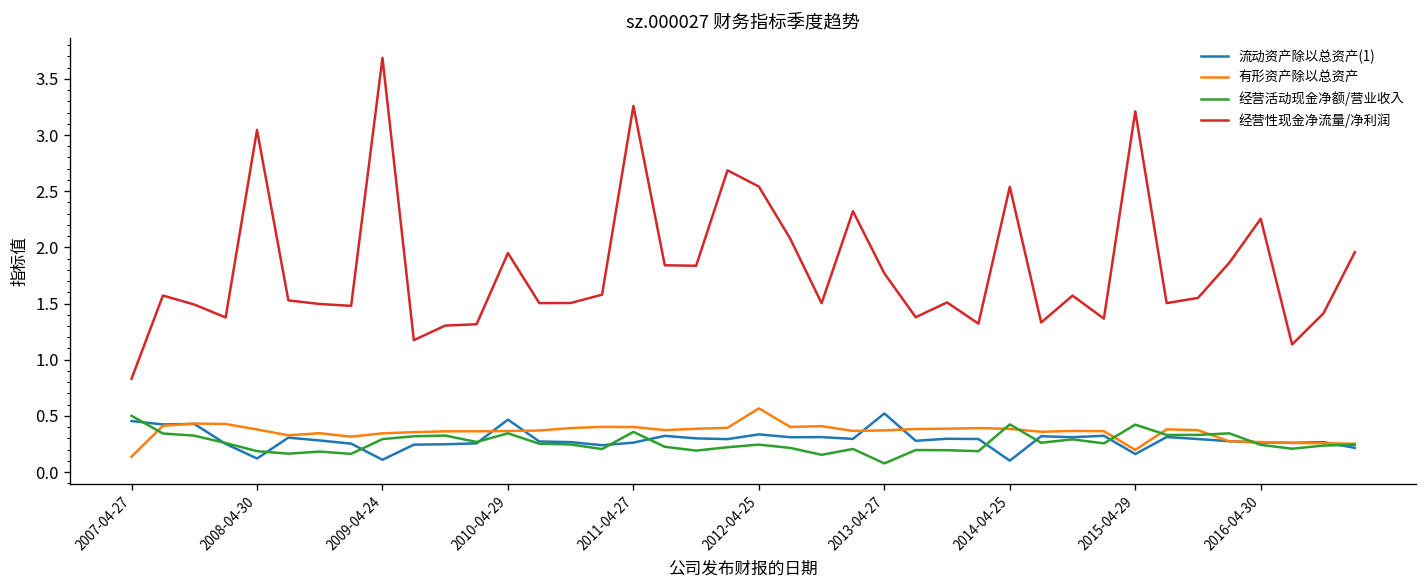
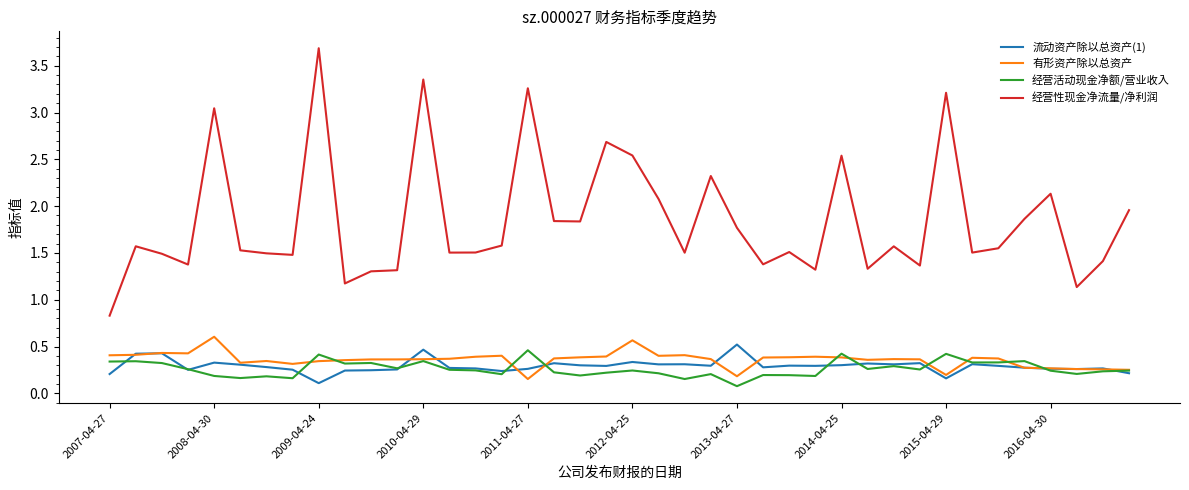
  {
    "流动资产除以总资产(1)": {
-     "2007-04-27": 0.5,
-     "2008-04-30": 0.1,
+     "2007-04-27": 0.2,
+     "2008-04-30": 0.3,
      "2009-04-24": 0.1,
      "2010-04-29": 0.5,
      "2011-04-27": 0.3,
      "2012-04-25": 0.3,
      "2013-04-27": 0.5,
-     "2014-04-25": 0.1,
+     "2014-04-25": 0.3,
      "2015-04-29": 0.2
    },
    "有形资产除以总资产": {
-     "2007-04-27": 0.1,
-     "2008-04-30": 0.4,
+     "2007-04-27": 0.4,
+     "2008-04-30": 0.6,
      "2009-04-24": 0.3,
-     "2011-04-27": 0.4,
+     "2011-04-27": 0.2,
      "2012-04-25": 0.6,
-     "2013-04-27": 0.4,
+     "2013-04-27": 0.2,
      "2014-04-25": 0.4,
      "2015-04-29": 0.2
    },
    "经营活动现金净额/营业收入": {
-     "2007-04-27": 0.5,
+     "2007-04-27": 0.3,
      "2008-04-30": 0.2,
-     "2009-04-24": 0.3,
-     "2011-04-27": 0.4,
+     "2009-04-24": 0.4,
+     "2011-04-27": 0.5,
      "2012-04-25": 0.2,
      "2013-04-27": 0.1,
      "2014-04-25": 0.4,
      "2015-04-29": 0.4
    },
    "经营性现金净流量/净利润": {
      "2007-04-27": 0.8,
      "2008-04-30": 3.0,
      "2009-04-24": 3.7,
-     "2010-04-29": 1.9,
+     "2010-04-29": 3.4,
      "2011-04-27": 3.3,
      "2012-04-25": 2.5,
      "2013-04-27": 1.8,
      "2014-04-25": 2.5,
      "2015-04-29": 3.2,
-     "2016-04-30": 2.3
+     "2016-04-30": 2.1
    }
  }
